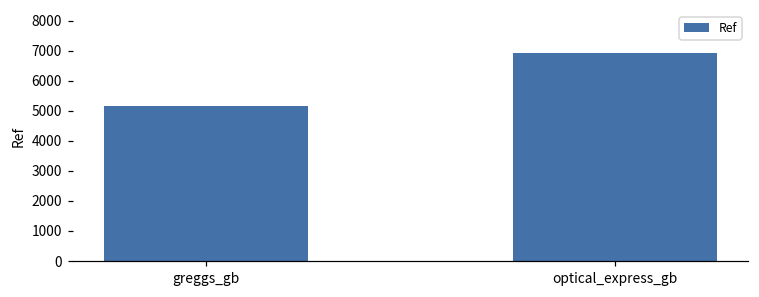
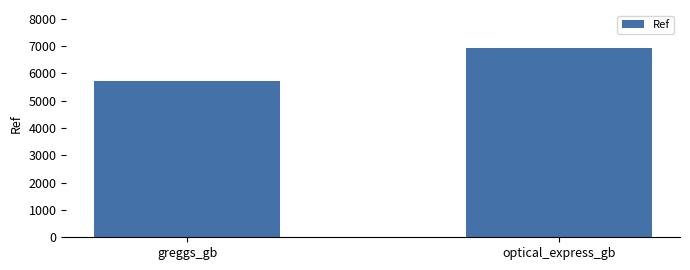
  {
-   "greggs_gb": 5200,
+   "greggs_gb": 5700,
    "optical_express_gb": 6900
  }
